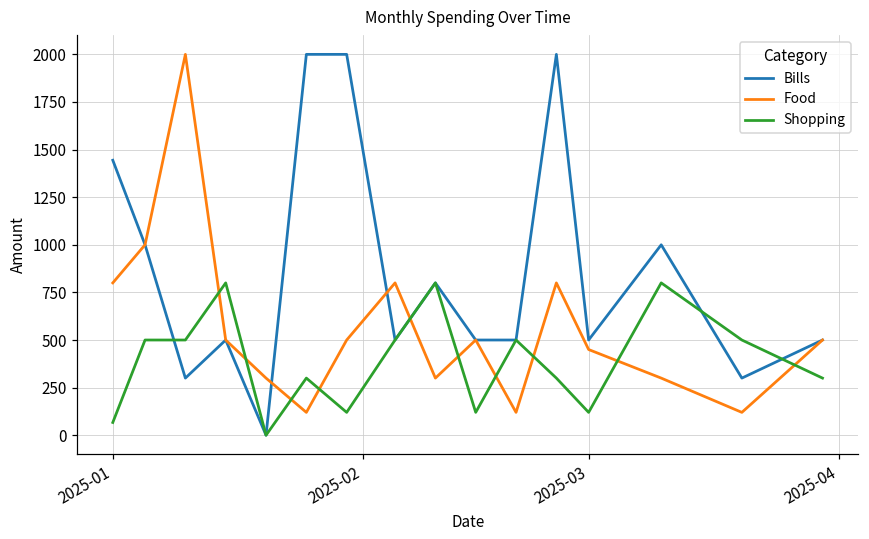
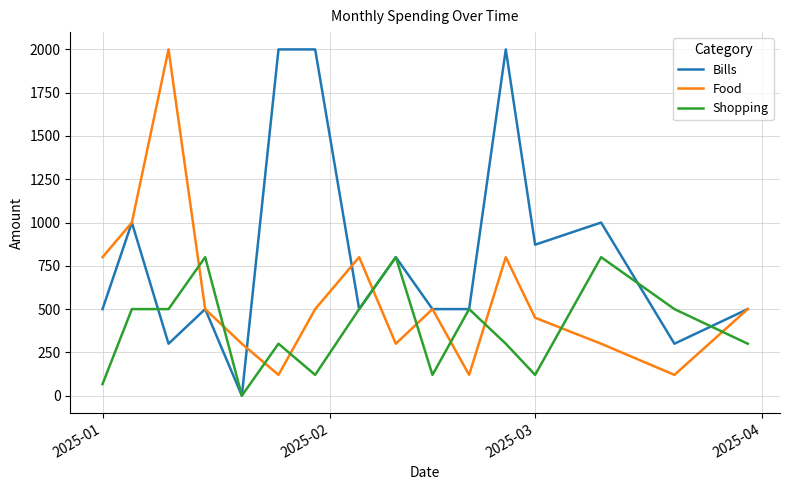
  {
    "Bills": {
-     "2025-01": 1440,
-     "2025-03": 500
+     "2025-01": 500,
+     "2025-03": 870
    },
    "Food": {
      "2025-01": 800,
      "2025-03": 450
    },
    "Shopping": {
      "2025-01": 70,
      "2025-03": 120
    }
  }
